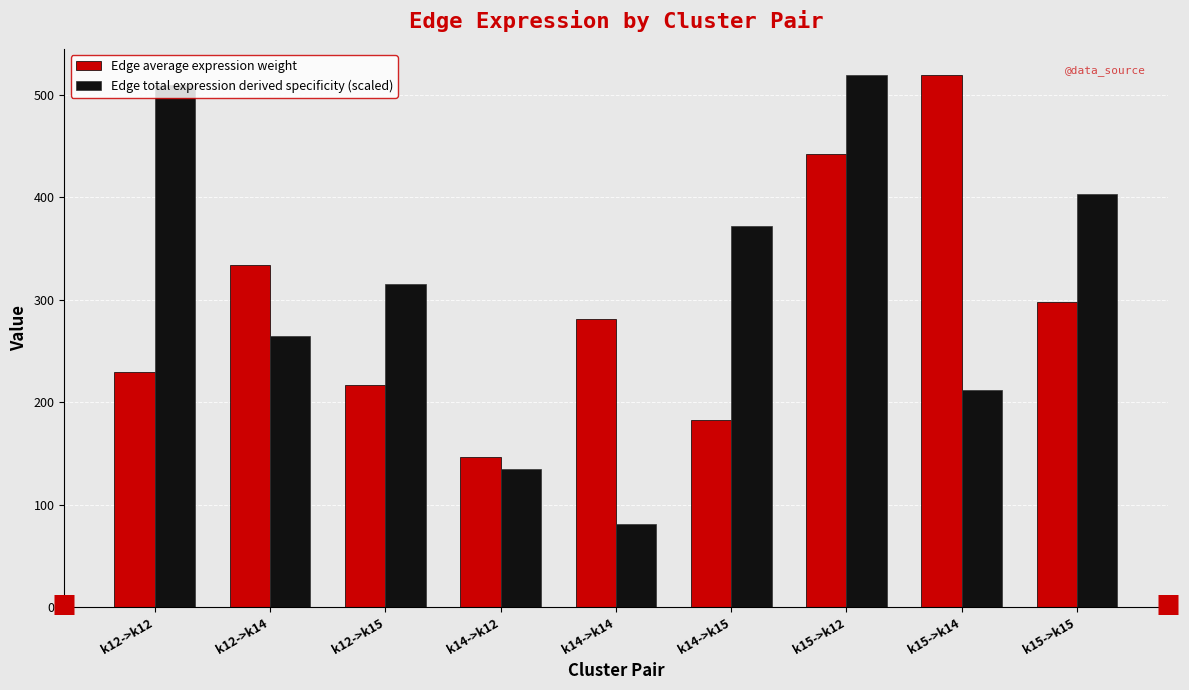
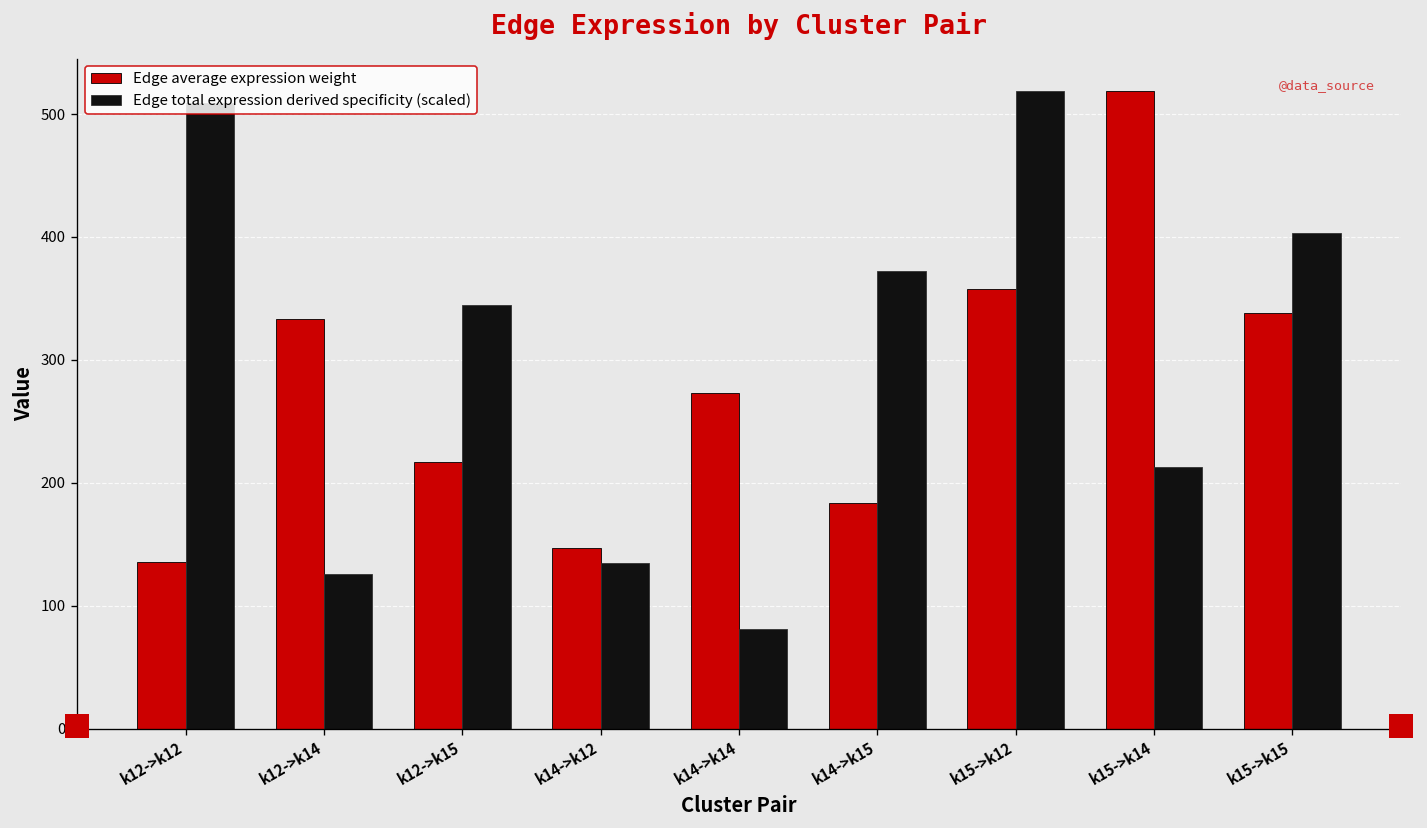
  {
    "Edge average expression weight": {
-     "k12->k12": 230,
+     "k12->k12": 136,
      "k12->k14": 334,
      "k12->k15": 217,
      "k14->k12": 147,
-     "k14->k14": 281,
+     "k14->k14": 273,
      "k14->k15": 183,
-     "k15->k12": 443,
+     "k15->k12": 357,
      "k15->k14": 519,
-     "k15->k15": 298
+     "k15->k15": 338
    },
    "Edge total expression derived specificity (scaled)": {
-     "k12->k14": 265,
-     "k12->k15": 316,
+     "k12->k14": 126,
+     "k12->k15": 344,
      "k14->k12": 135,
      "k14->k14": 81,
      "k14->k15": 372,
      "k15->k12": 519,
      "k15->k14": 212,
      "k15->k15": 403
    }
  }
